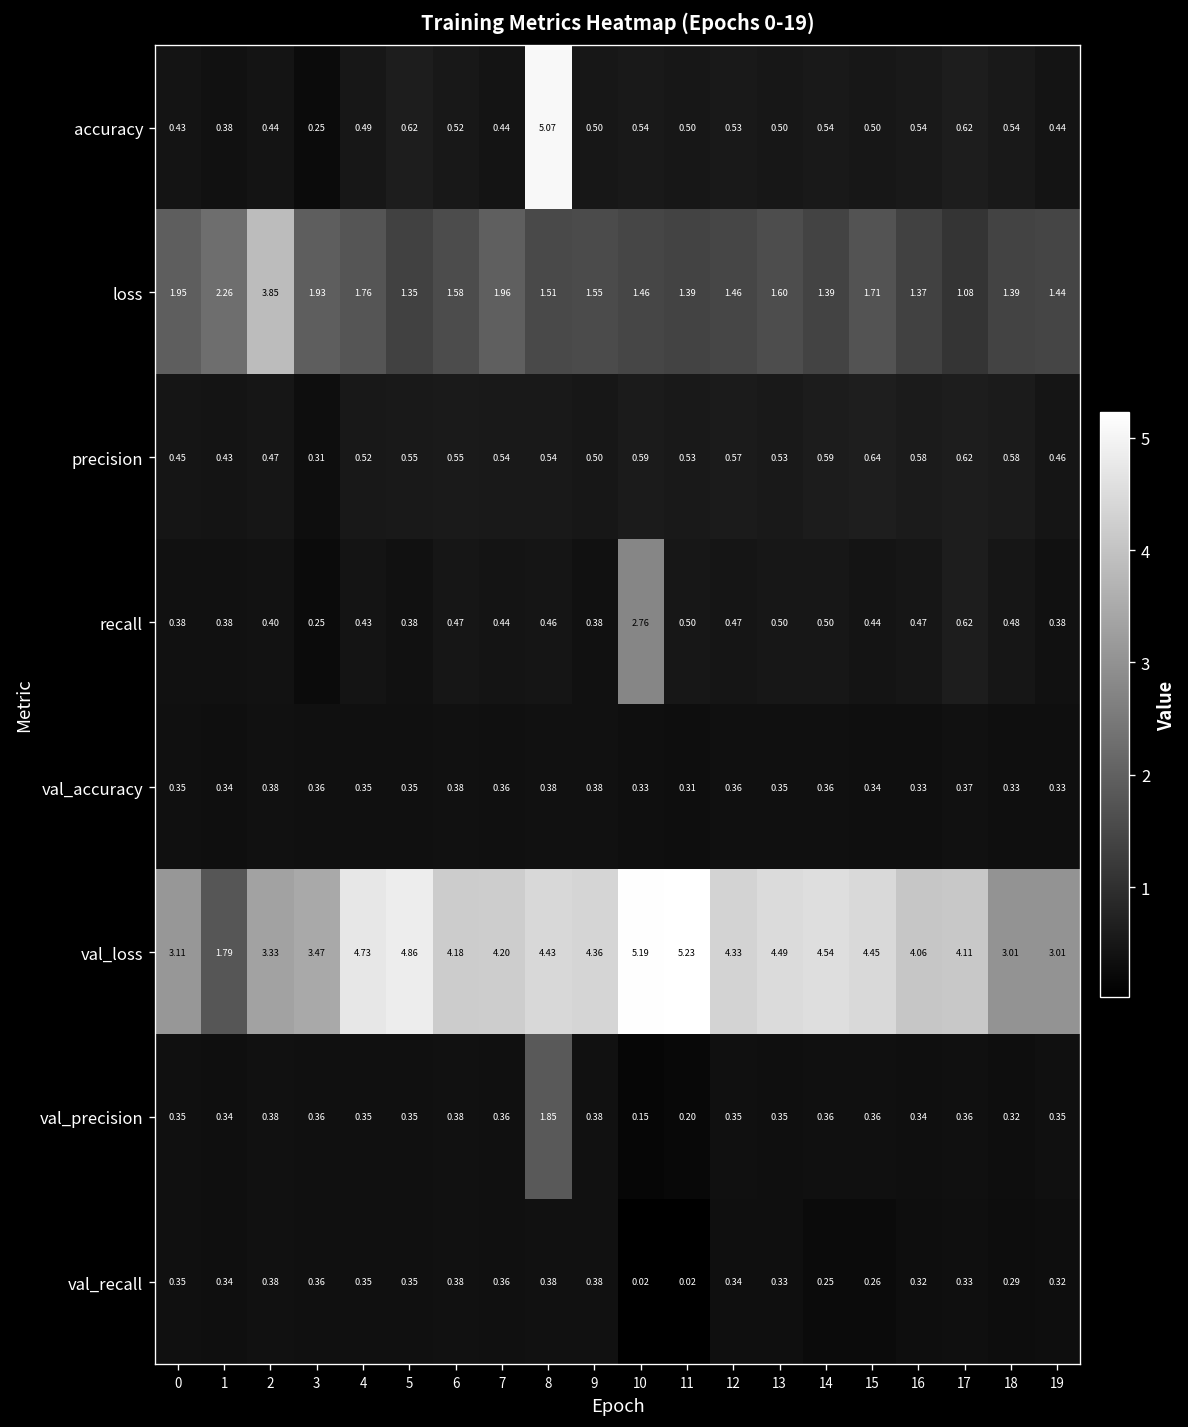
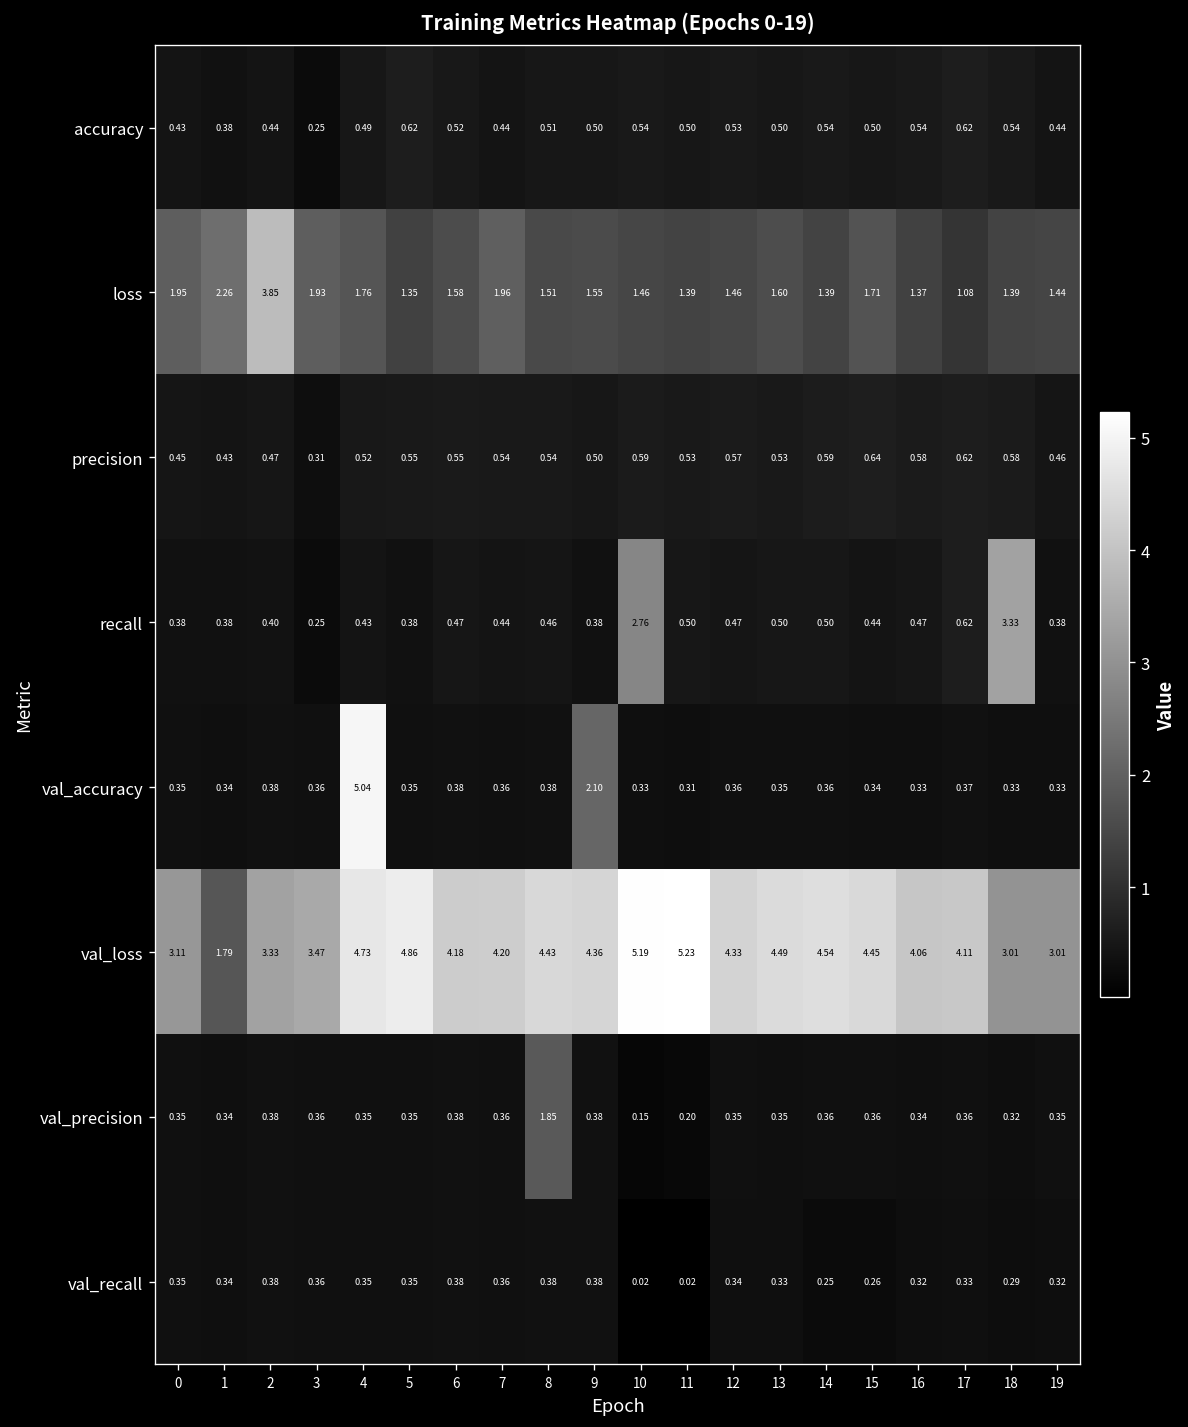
  {
    "accuracy": {
      "0": 0.43,
      "1": 0.38,
      "2": 0.44,
      "3": 0.25,
      "4": 0.49,
      "5": 0.62,
      "6": 0.52,
      "7": 0.44,
-     "8": 5.07,
+     "8": 0.51,
      "9": 0.50,
      "10": 0.54,
      "11": 0.50,
      "12": 0.53,
      "13": 0.50,
      "14": 0.54,
      "15": 0.50,
      "16": 0.54,
      "17": 0.62,
      "18": 0.54,
      "19": 0.44
    },
    "loss": {
      "0": 1.95,
      "1": 2.26,
      "2": 3.85,
      "3": 1.93,
      "4": 1.76,
      "5": 1.35,
      "6": 1.58,
      "7": 1.96,
      "8": 1.51,
      "9": 1.55,
      "10": 1.46,
      "11": 1.39,
      "12": 1.46,
      "13": 1.60,
      "14": 1.39,
      "15": 1.71,
      "16": 1.37,
      "17": 1.08,
      "18": 1.39,
      "19": 1.44
    },
    "precision": {
      "0": 0.45,
      "1": 0.43,
      "2": 0.47,
      "3": 0.31,
      "4": 0.52,
      "5": 0.55,
      "6": 0.55,
      "7": 0.54,
      "8": 0.54,
      "9": 0.50,
      "10": 0.59,
      "11": 0.53,
      "12": 0.57,
      "13": 0.53,
      "14": 0.59,
      "15": 0.64,
      "16": 0.58,
      "17": 0.62,
      "18": 0.58,
      "19": 0.46
    },
    "recall": {
      "0": 0.38,
      "1": 0.38,
      "2": 0.40,
      "3": 0.25,
      "4": 0.43,
      "5": 0.38,
      "6": 0.47,
      "7": 0.44,
      "8": 0.46,
      "9": 0.38,
      "10": 2.76,
      "11": 0.50,
      "12": 0.47,
      "13": 0.50,
      "14": 0.50,
      "15": 0.44,
      "16": 0.47,
      "17": 0.62,
-     "18": 0.48,
+     "18": 3.33,
      "19": 0.38
    },
    "val_accuracy": {
      "0": 0.35,
      "1": 0.34,
      "2": 0.38,
      "3": 0.36,
-     "4": 0.35,
+     "4": 5.04,
      "5": 0.35,
      "6": 0.38,
      "7": 0.36,
      "8": 0.38,
-     "9": 0.38,
+     "9": 2.10,
      "10": 0.33,
      "11": 0.31,
      "12": 0.36,
      "13": 0.35,
      "14": 0.36,
      "15": 0.34,
      "16": 0.33,
      "17": 0.37,
      "18": 0.33,
      "19": 0.33
    },
    "val_loss": {
      "0": 3.11,
      "1": 1.79,
      "2": 3.33,
      "3": 3.47,
      "4": 4.73,
      "5": 4.86,
      "6": 4.18,
      "7": 4.20,
      "8": 4.43,
      "9": 4.36,
      "10": 5.19,
      "11": 5.23,
      "12": 4.33,
      "13": 4.49,
      "14": 4.54,
      "15": 4.45,
      "16": 4.06,
      "17": 4.11,
      "18": 3.01,
      "19": 3.01
    },
    "val_precision": {
      "0": 0.35,
      "1": 0.34,
      "2": 0.38,
      "3": 0.36,
      "4": 0.35,
      "5": 0.35,
      "6": 0.38,
      "7": 0.36,
      "8": 1.85,
      "9": 0.38,
      "10": 0.15,
      "11": 0.20,
      "12": 0.35,
      "13": 0.35,
      "14": 0.36,
      "15": 0.36,
      "16": 0.34,
      "17": 0.36,
      "18": 0.32,
      "19": 0.35
    },
    "val_recall": {
      "0": 0.35,
      "1": 0.34,
      "2": 0.38,
      "3": 0.36,
      "4": 0.35,
      "5": 0.35,
      "6": 0.38,
      "7": 0.36,
      "8": 0.38,
      "9": 0.38,
      "10": 0.02,
      "11": 0.02,
      "12": 0.34,
      "13": 0.33,
      "14": 0.25,
      "15": 0.26,
      "16": 0.32,
      "17": 0.33,
      "18": 0.29,
      "19": 0.32
    }
  }
